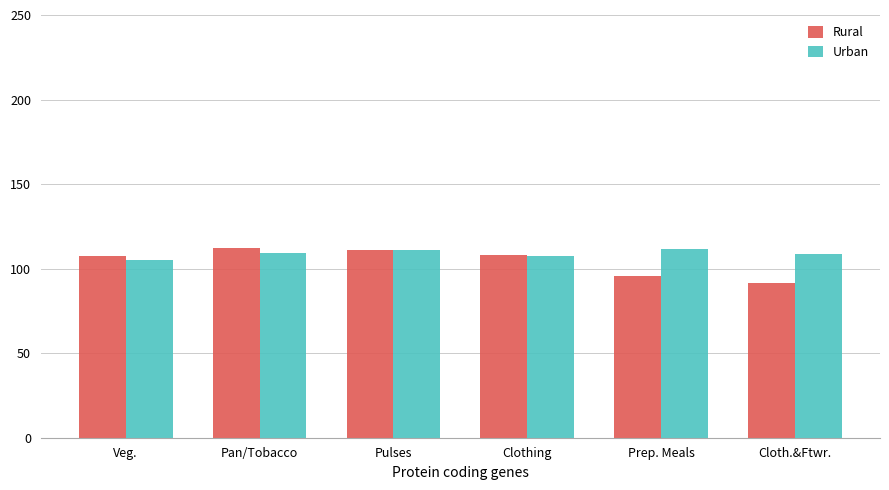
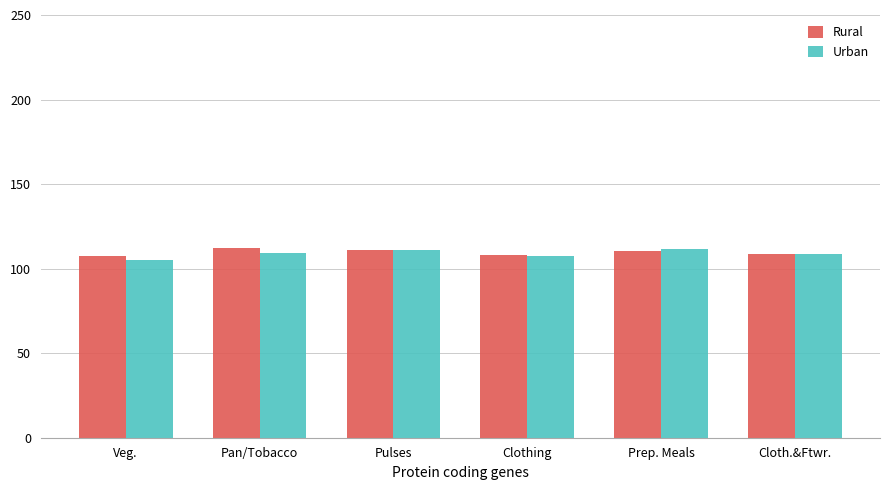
  {
    "Rural": {
      "Veg.": 107,
      "Pan/Tobacco": 112,
      "Pulses": 111,
      "Clothing": 108,
-     "Prep. Meals": 96,
-     "Cloth.&Ftwr.": 92
+     "Prep. Meals": 111,
+     "Cloth.&Ftwr.": 109
    },
    "Urban": {
      "Veg.": 105,
      "Pan/Tobacco": 109,
      "Pulses": 111,
      "Clothing": 108,
      "Prep. Meals": 112,
      "Cloth.&Ftwr.": 108
    }
  }
